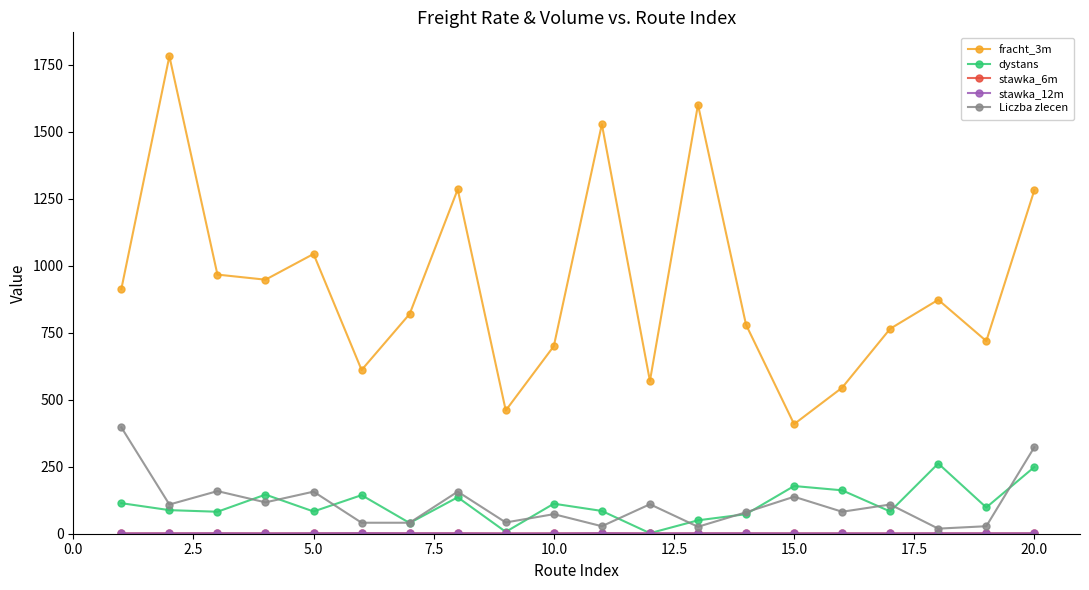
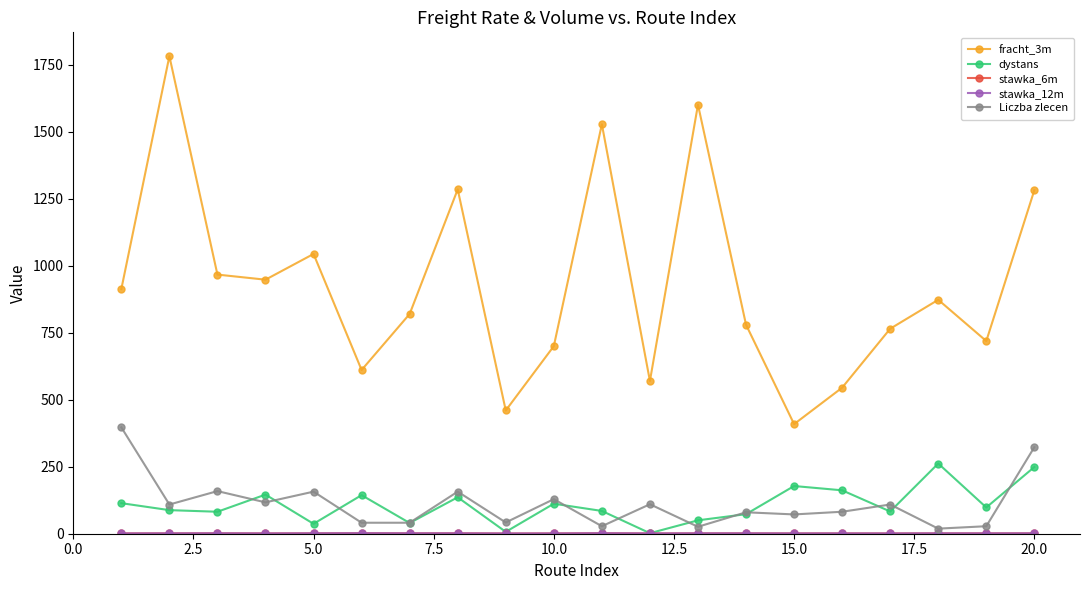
  {
    "fracht_3m": {
      "5.0": 1040,
      "10.0": 700,
      "15.0": 410,
      "20.0": 1280
    },
    "dystans": {
-     "5.0": 80,
+     "5.0": 40,
      "10.0": 110,
      "15.0": 180,
      "20.0": 250
    },
    "stawka_12m": {
      "5.0": 0,
      "10.0": 0,
      "15.0": 0,
      "20.0": 0
    },
    "Liczba zlecen": {
      "5.0": 160,
-     "10.0": 70,
-     "15.0": 140,
+     "10.0": 130,
+     "15.0": 70,
      "20.0": 320
    }
  }
